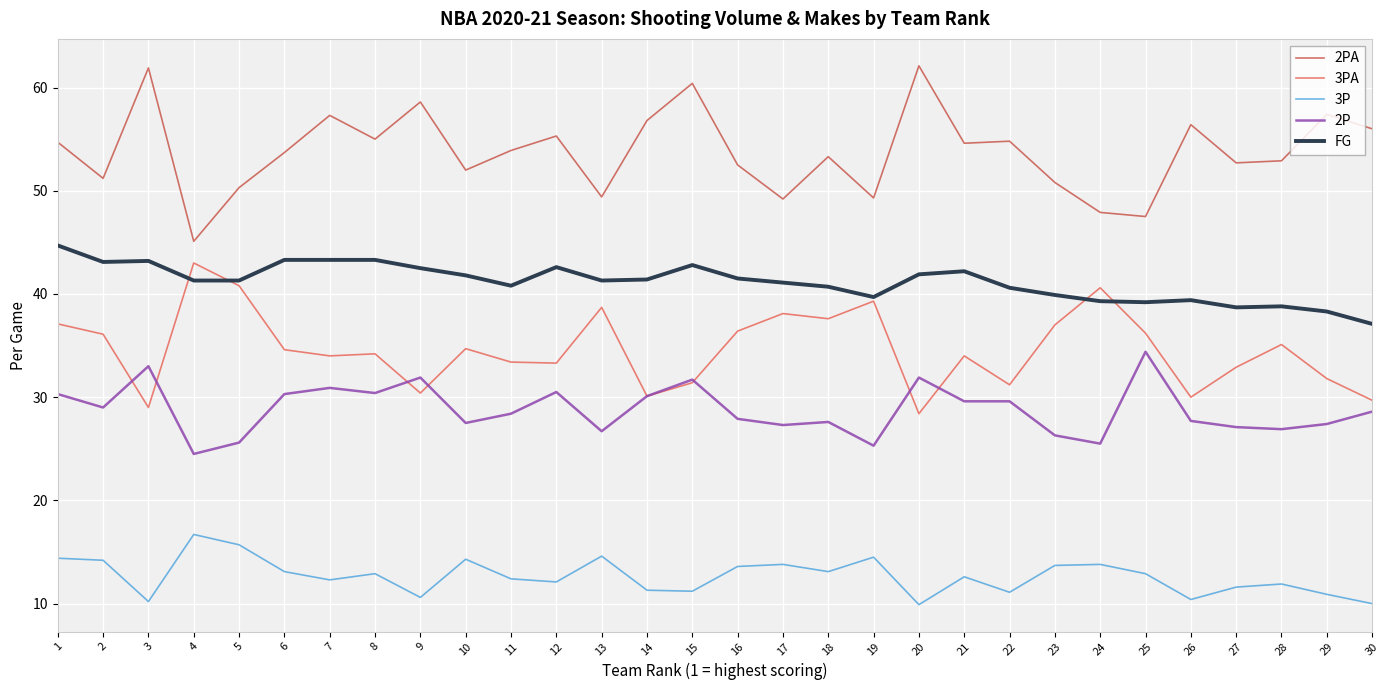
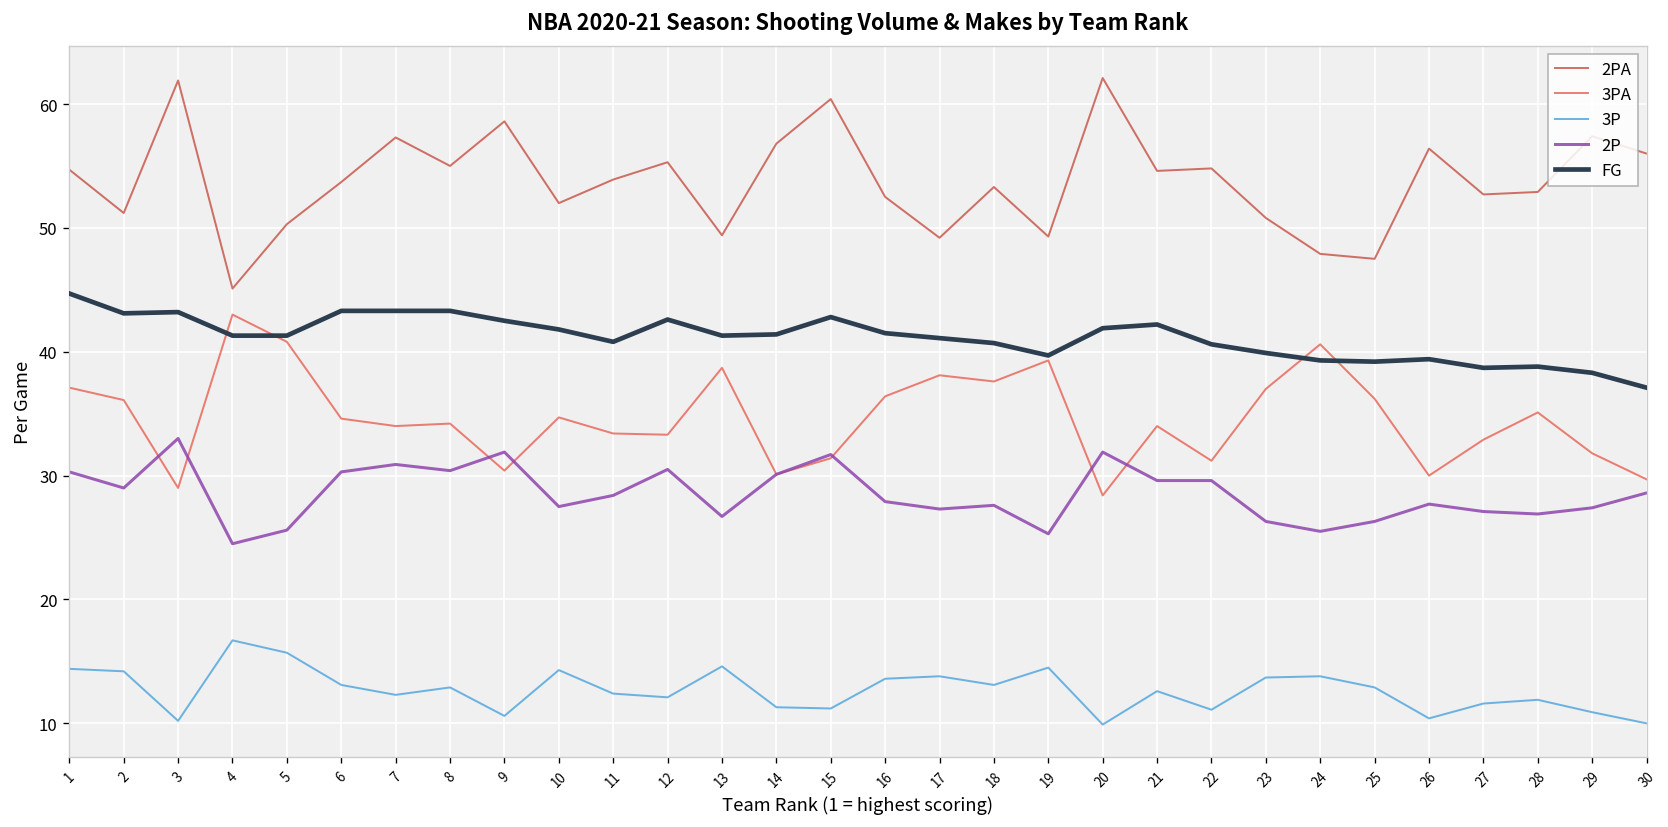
  {
    "3P": {
      "1": 14.4,
      "2": 14.2,
      "3": 10.2,
      "4": 16.7,
      "5": 15.7,
      "6": 13.1,
      "7": 12.3,
      "8": 12.9,
      "9": 10.6,
      "10": 14.3,
      "11": 12.4,
      "12": 12.1,
      "13": 14.6,
      "14": 11.3,
      "15": 11.2,
      "16": 13.6,
      "17": 13.8,
      "18": 13.1,
      "19": 14.5,
      "20": 9.9,
      "21": 12.6,
      "22": 11.1,
      "23": 13.7,
      "24": 13.8,
      "25": 12.9,
      "26": 10.4,
      "27": 11.6,
      "28": 11.9,
      "29": 10.9,
      "30": 10.0
    },
    "2P": {
      "1": 30.3,
      "2": 29.0,
      "3": 33.0,
      "4": 24.5,
      "5": 25.6,
      "6": 30.3,
      "7": 30.9,
      "8": 30.4,
      "9": 31.9,
      "10": 27.5,
      "11": 28.4,
      "12": 30.5,
      "13": 26.7,
      "15": 31.7,
      "16": 27.9,
      "17": 27.3,
      "18": 27.6,
      "19": 25.3,
      "20": 31.9,
      "21": 29.6,
      "22": 29.6,
      "23": 26.3,
      "24": 25.5,
-     "25": 34.4,
+     "25": 26.3,
      "26": 27.7,
      "27": 27.1,
      "28": 26.9,
      "29": 27.4,
      "30": 28.6
    },
    "FG": {
      "1": 44.7,
      "2": 43.1,
      "3": 43.2,
      "4": 41.3,
      "5": 41.3,
      "6": 43.3,
      "7": 43.3,
      "8": 43.3,
      "9": 42.5,
      "10": 41.8,
      "11": 40.8,
      "12": 42.6,
      "13": 41.3,
      "14": 41.4,
      "15": 42.8,
      "16": 41.5,
      "17": 41.1,
      "18": 40.7,
      "19": 39.7,
      "20": 41.9,
      "21": 42.2,
      "22": 40.6,
      "23": 39.9,
      "24": 39.3,
      "25": 39.2,
      "26": 39.4,
      "27": 38.7,
      "28": 38.8,
      "29": 38.3,
      "30": 37.1
    }
  }
